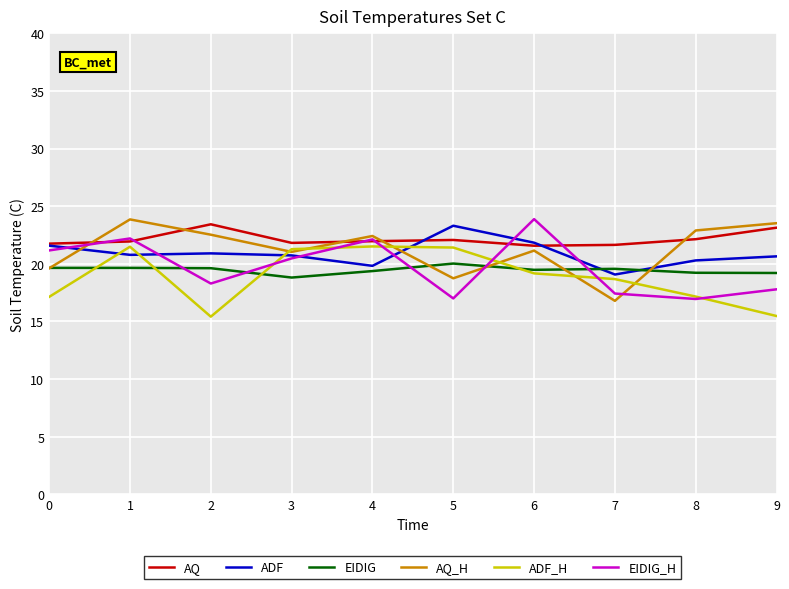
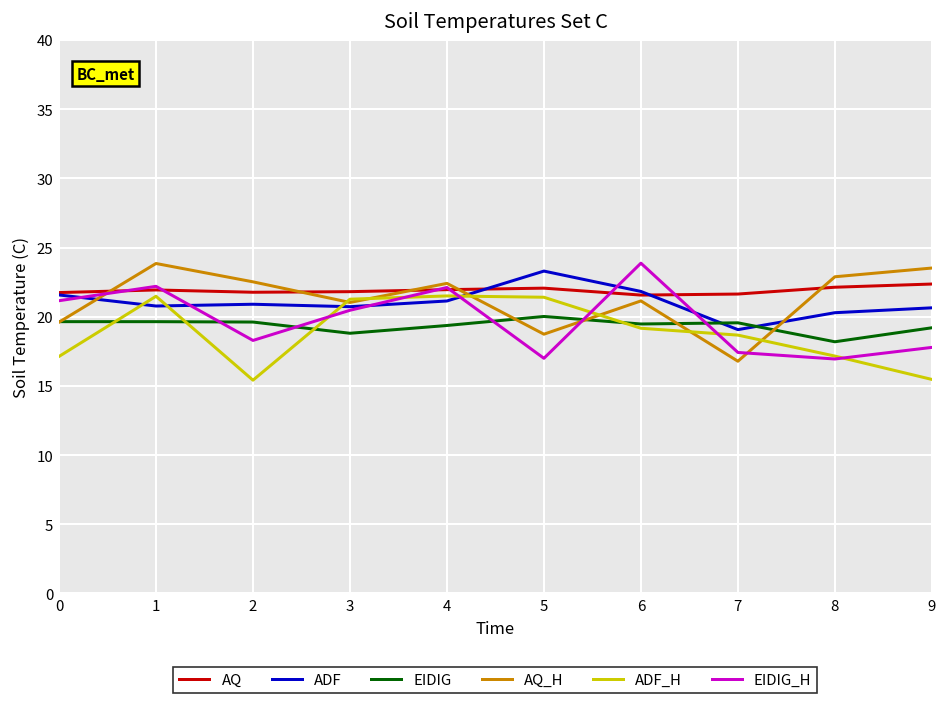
  {
    "AQ": {
      "1": 21.9,
-     "2": 23.4,
+     "2": 21.8,
      "3": 21.8,
      "5": 22.1,
      "6": 21.6,
      "7": 21.6,
      "8": 22.1,
-     "9": 23.1
+     "9": 22.4
    },
    "ADF": {
      "1": 20.8,
      "2": 20.9,
      "3": 20.7,
-     "4": 19.8,
+     "4": 21.1,
      "5": 23.3,
      "6": 21.8,
      "7": 19.1,
      "8": 20.3,
      "9": 20.6
    },
    "EIDIG": {
      "1": 19.6,
      "2": 19.6,
      "3": 18.8,
      "4": 19.4,
      "5": 20.0,
      "6": 19.5,
      "7": 19.6,
-     "8": 19.2,
+     "8": 18.2,
      "9": 19.2
    },
    "AQ_H": {
      "1": 23.9,
      "2": 22.5,
      "3": 21.0,
      "4": 22.4,
      "5": 18.7,
      "6": 21.1,
      "7": 16.8,
      "8": 22.9,
      "9": 23.5
    },
    "ADF_H": {
      "0": 17.1,
      "1": 21.5,
      "2": 15.4,
      "3": 21.3,
      "4": 21.5,
      "5": 21.4,
      "6": 19.2,
      "7": 18.7,
      "9": 15.5
    },
    "EIDIG_H": {
      "0": 21.2,
      "1": 22.2,
      "2": 18.3,
      "3": 20.5,
      "5": 17.0,
      "6": 23.9,
      "7": 17.4,
      "9": 17.8
    }
  }
